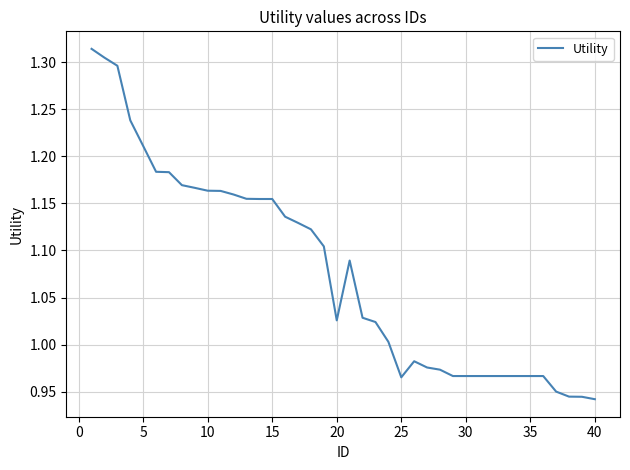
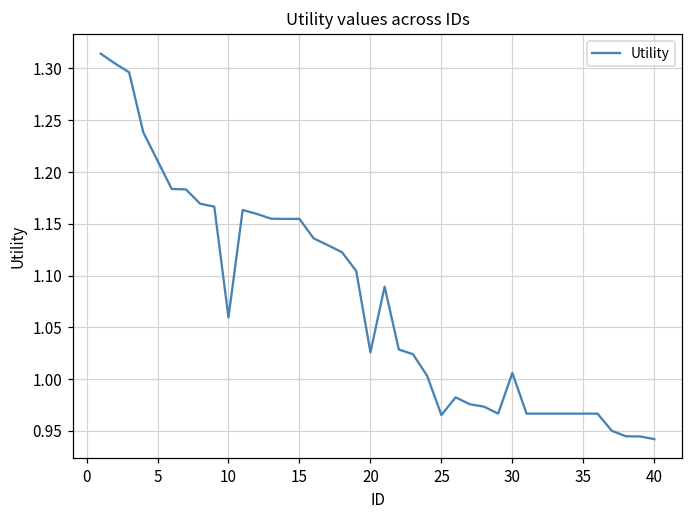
  {
    "5": 1.21,
-   "10": 1.16,
+   "10": 1.06,
    "15": 1.15,
    "20": 1.03,
    "25": 0.97,
-   "30": 0.97,
+   "30": 1.01,
    "35": 0.97,
    "40": 0.94
  }
